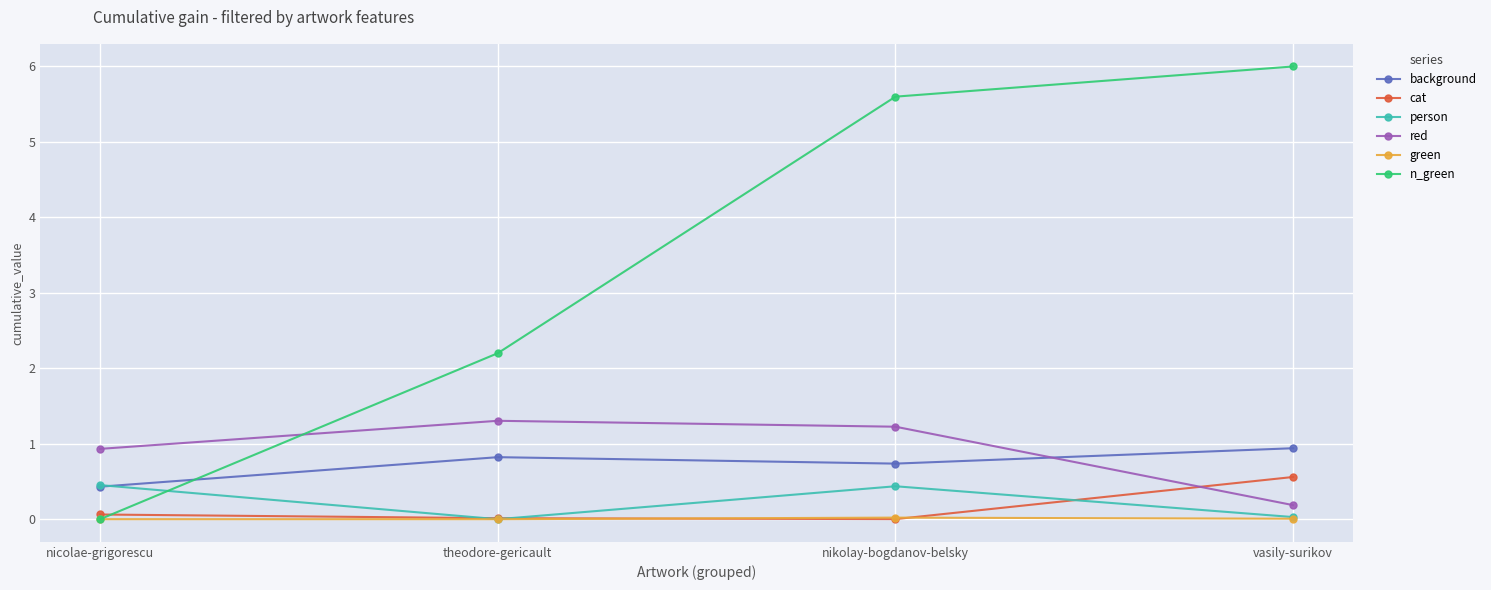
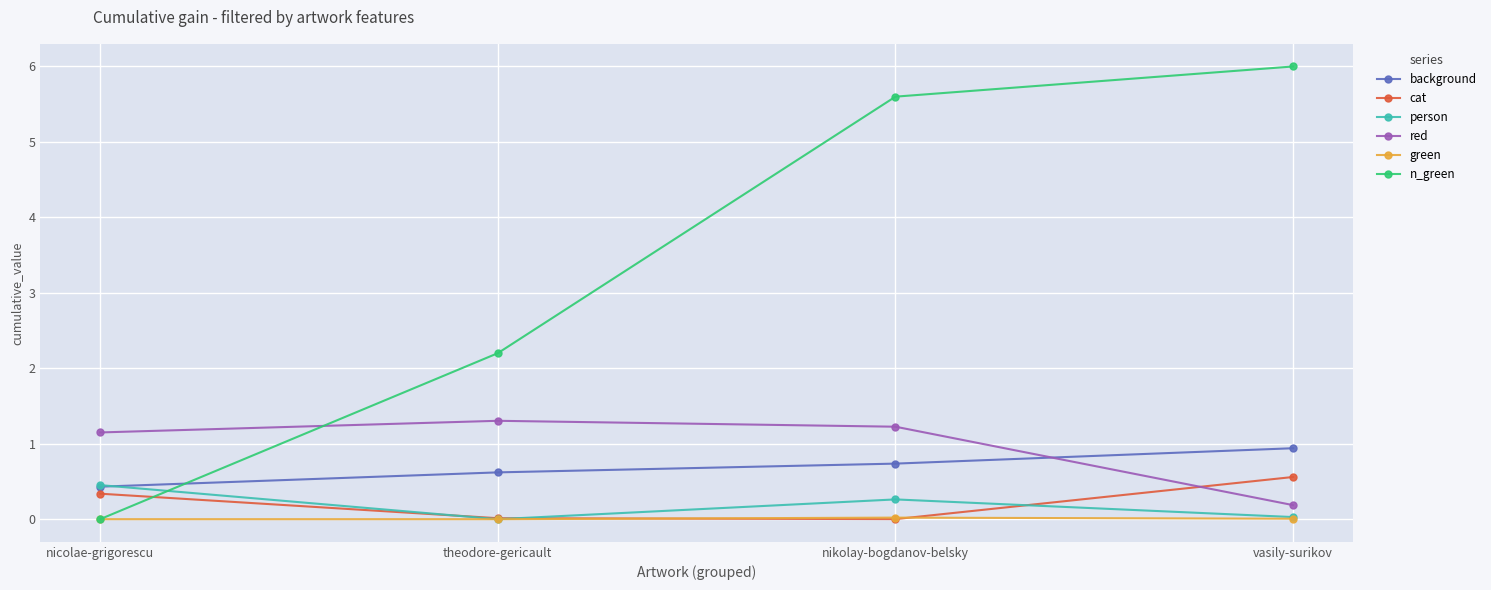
  {
    "background": {
-     "theodore-gericault": 0.8,
+     "theodore-gericault": 0.6,
      "nikolay-bogdanov-belsky": 0.7,
      "vasily-surikov": 0.9
    },
    "cat": {
-     "nicolae-grigorescu": 0.1,
+     "nicolae-grigorescu": 0.3,
      "vasily-surikov": 0.6
    },
    "person": {
-     "nikolay-bogdanov-belsky": 0.4
+     "nikolay-bogdanov-belsky": 0.3
    },
    "red": {
-     "nicolae-grigorescu": 0.9,
+     "nicolae-grigorescu": 1.1,
      "theodore-gericault": 1.3,
      "nikolay-bogdanov-belsky": 1.2,
      "vasily-surikov": 0.2
    },
    "n_green": {
      "theodore-gericault": 2.2,
      "nikolay-bogdanov-belsky": 5.6,
      "vasily-surikov": 6.0
    }
  }
